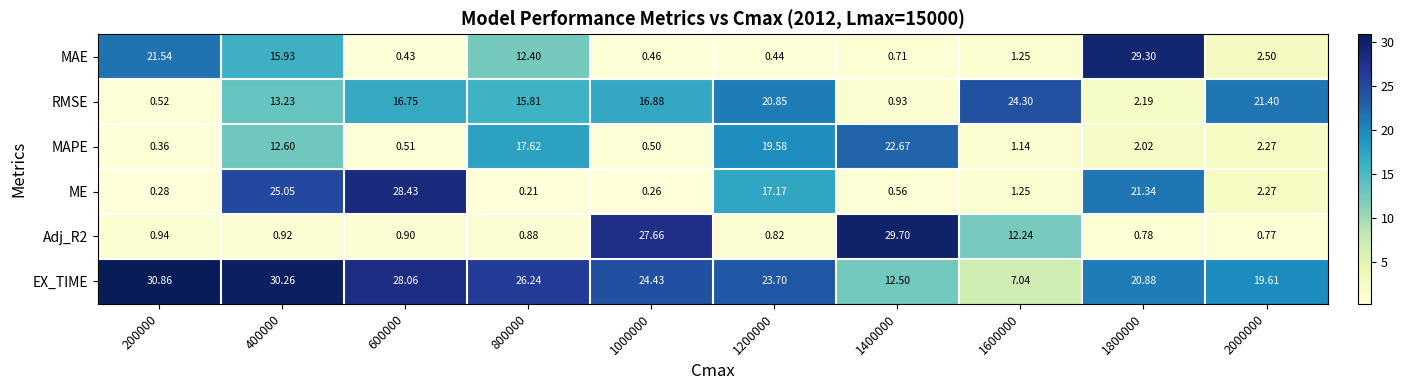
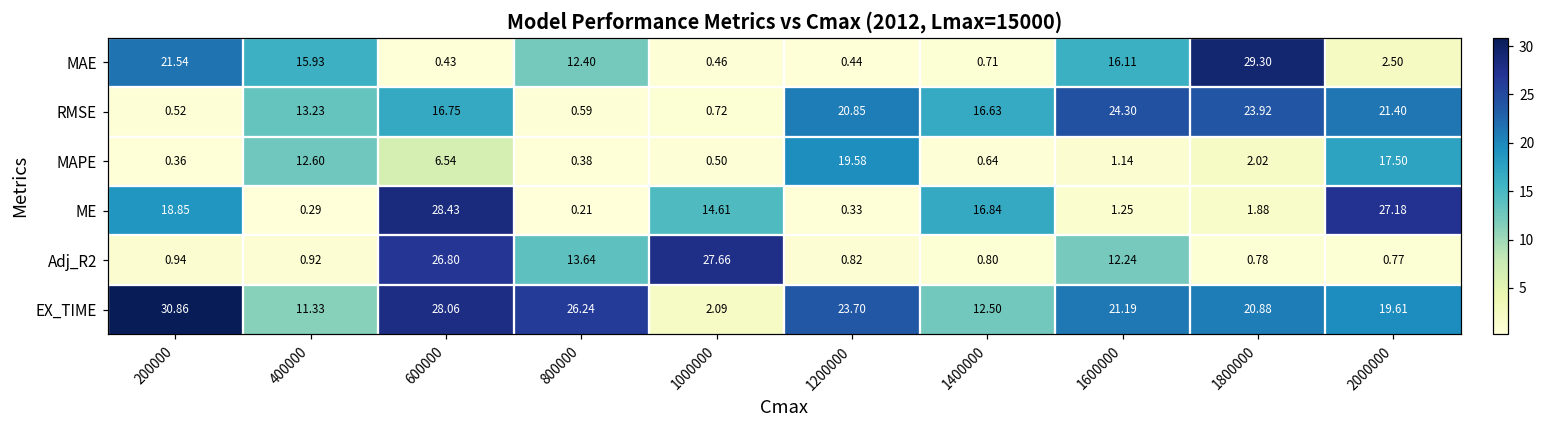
  {
    "MAE": {
      "200000": 21.54,
      "400000": 15.93,
      "600000": 0.43,
      "800000": 12.40,
      "1000000": 0.46,
      "1200000": 0.44,
      "1400000": 0.71,
-     "1600000": 1.25,
+     "1600000": 16.11,
      "1800000": 29.30,
      "2000000": 2.50
    },
    "RMSE": {
      "200000": 0.52,
      "400000": 13.23,
      "600000": 16.75,
-     "800000": 15.81,
-     "1000000": 16.88,
+     "800000": 0.59,
+     "1000000": 0.72,
      "1200000": 20.85,
-     "1400000": 0.93,
+     "1400000": 16.63,
      "1600000": 24.30,
-     "1800000": 2.19,
+     "1800000": 23.92,
      "2000000": 21.40
    },
    "MAPE": {
      "200000": 0.36,
      "400000": 12.60,
-     "600000": 0.51,
-     "800000": 17.62,
+     "600000": 6.54,
+     "800000": 0.38,
      "1000000": 0.50,
      "1200000": 19.58,
-     "1400000": 22.67,
+     "1400000": 0.64,
      "1600000": 1.14,
      "1800000": 2.02,
-     "2000000": 2.27
+     "2000000": 17.50
    },
    "ME": {
-     "200000": 0.28,
-     "400000": 25.05,
+     "200000": 18.85,
+     "400000": 0.29,
      "600000": 28.43,
      "800000": 0.21,
-     "1000000": 0.26,
-     "1200000": 17.17,
-     "1400000": 0.56,
+     "1000000": 14.61,
+     "1200000": 0.33,
+     "1400000": 16.84,
      "1600000": 1.25,
-     "1800000": 21.34,
-     "2000000": 2.27
+     "1800000": 1.88,
+     "2000000": 27.18
    },
    "Adj_R2": {
      "200000": 0.94,
      "400000": 0.92,
-     "600000": 0.90,
-     "800000": 0.88,
+     "600000": 26.80,
+     "800000": 13.64,
      "1000000": 27.66,
      "1200000": 0.82,
-     "1400000": 29.70,
+     "1400000": 0.80,
      "1600000": 12.24,
      "1800000": 0.78,
      "2000000": 0.77
    },
    "EX_TIME": {
      "200000": 30.86,
-     "400000": 30.26,
+     "400000": 11.33,
      "600000": 28.06,
      "800000": 26.24,
-     "1000000": 24.43,
+     "1000000": 2.09,
      "1200000": 23.70,
      "1400000": 12.50,
-     "1600000": 7.04,
+     "1600000": 21.19,
      "1800000": 20.88,
      "2000000": 19.61
    }
  }
